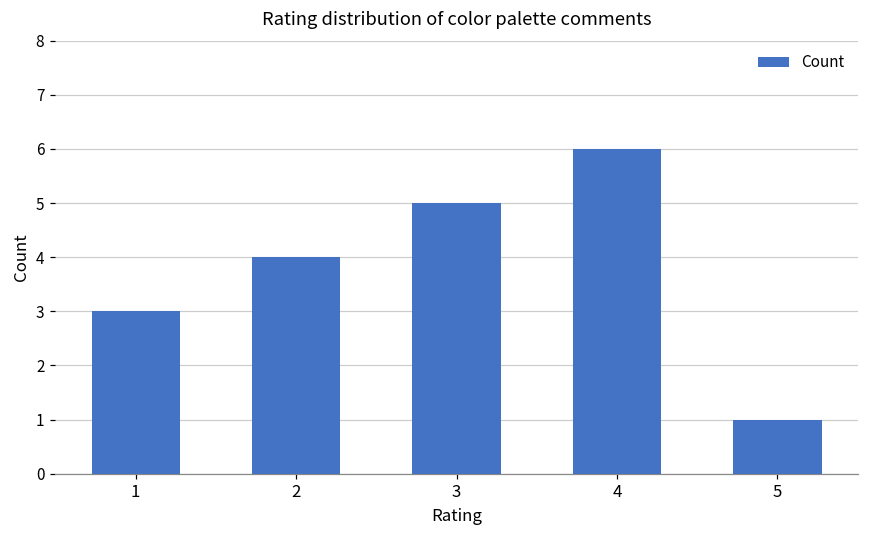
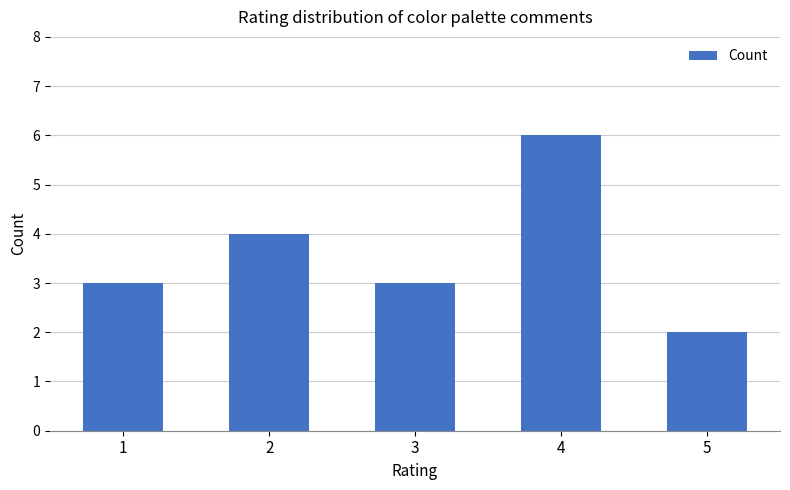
  {
    "1": 3,
    "2": 4,
-   "3": 5,
+   "3": 3,
    "4": 6,
-   "5": 1
+   "5": 2
  }
